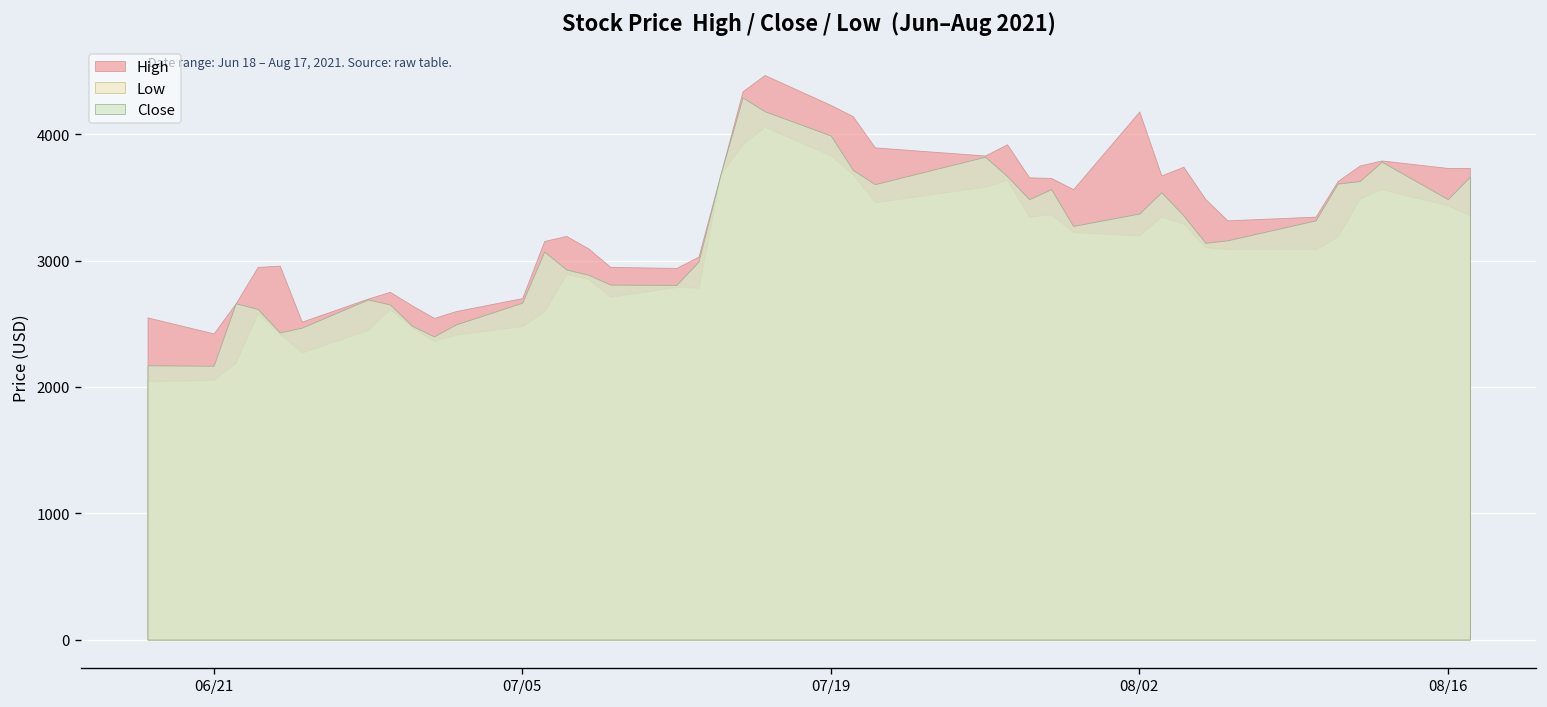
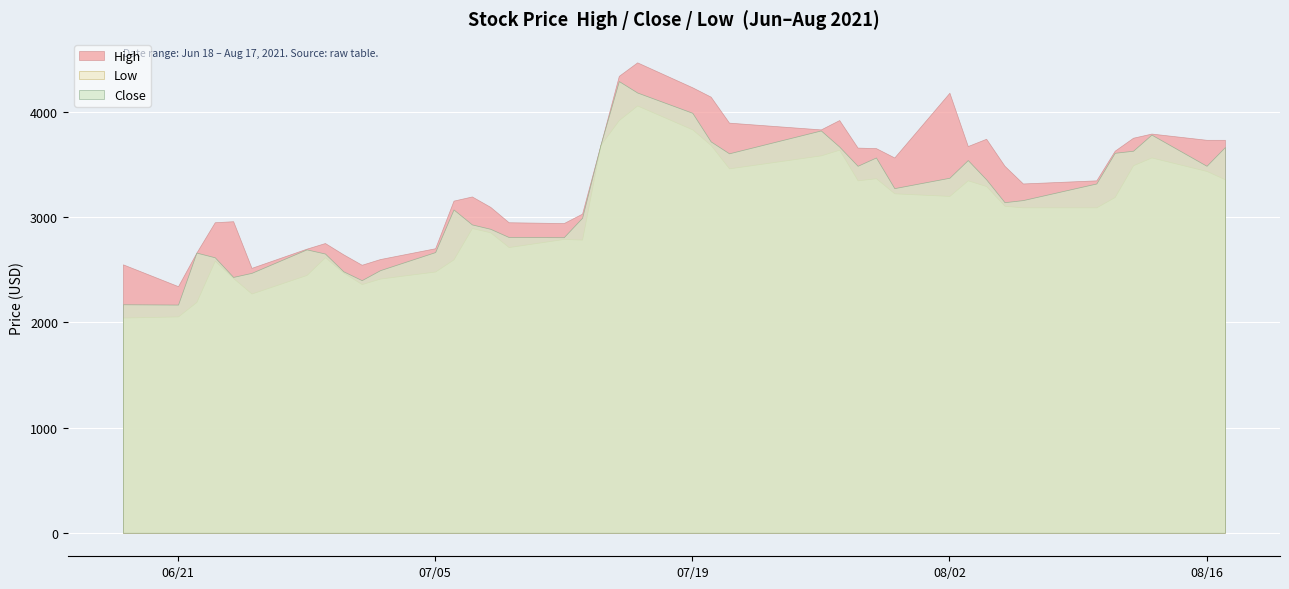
  {
    "High": {
-     "06/21": 2420,
+     "06/21": 2340,
      "07/05": 2700,
      "07/19": 4230,
      "08/02": 4180,
      "08/16": 3730
    }
  }
